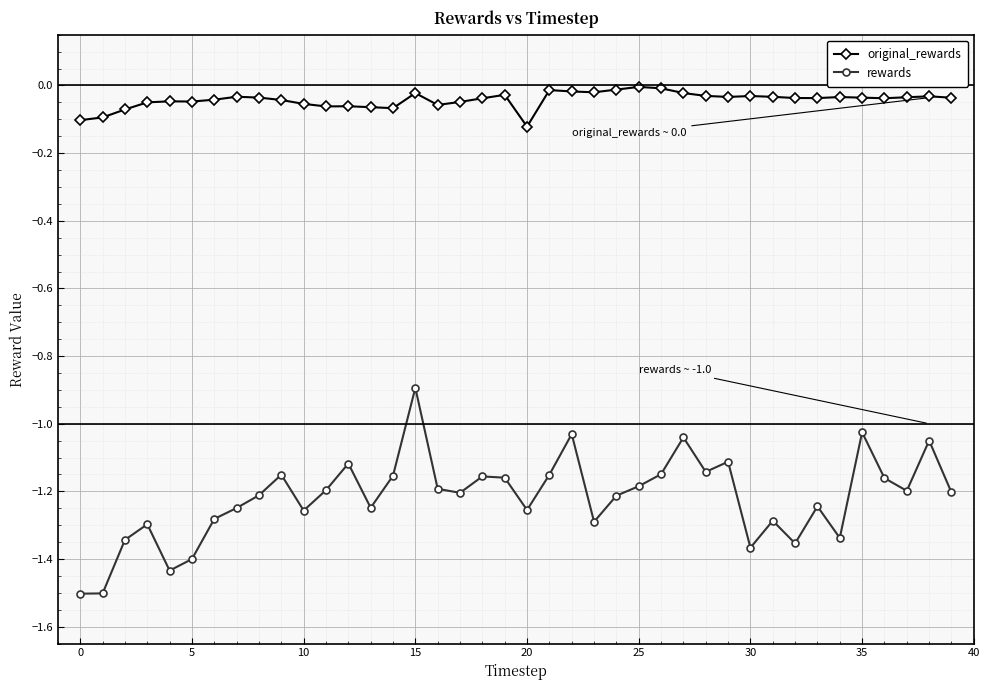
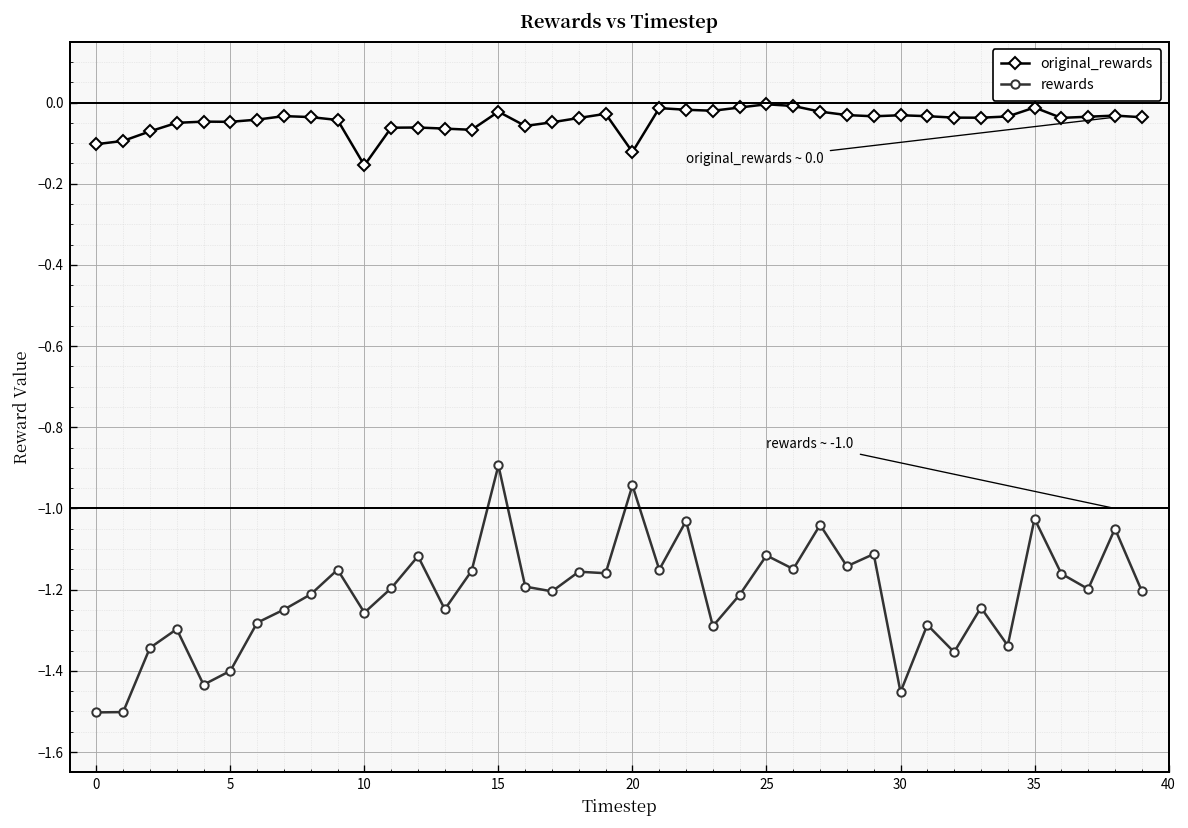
  {
    "original_rewards": {
      "0": -0.10,
      "5": -0.05,
-     "10": -0.05,
+     "10": -0.15,
      "15": -0.02,
      "20": -0.12,
      "25": 0.00,
-     "35": -0.04
+     "35": -0.01
    },
    "rewards": {
      "0": -1.50,
      "5": -1.40,
      "10": -1.26,
      "15": -0.89,
-     "20": -1.26,
-     "25": -1.18,
-     "30": -1.37
+     "20": -0.94,
+     "25": -1.12,
+     "30": -1.45
    }
  }
